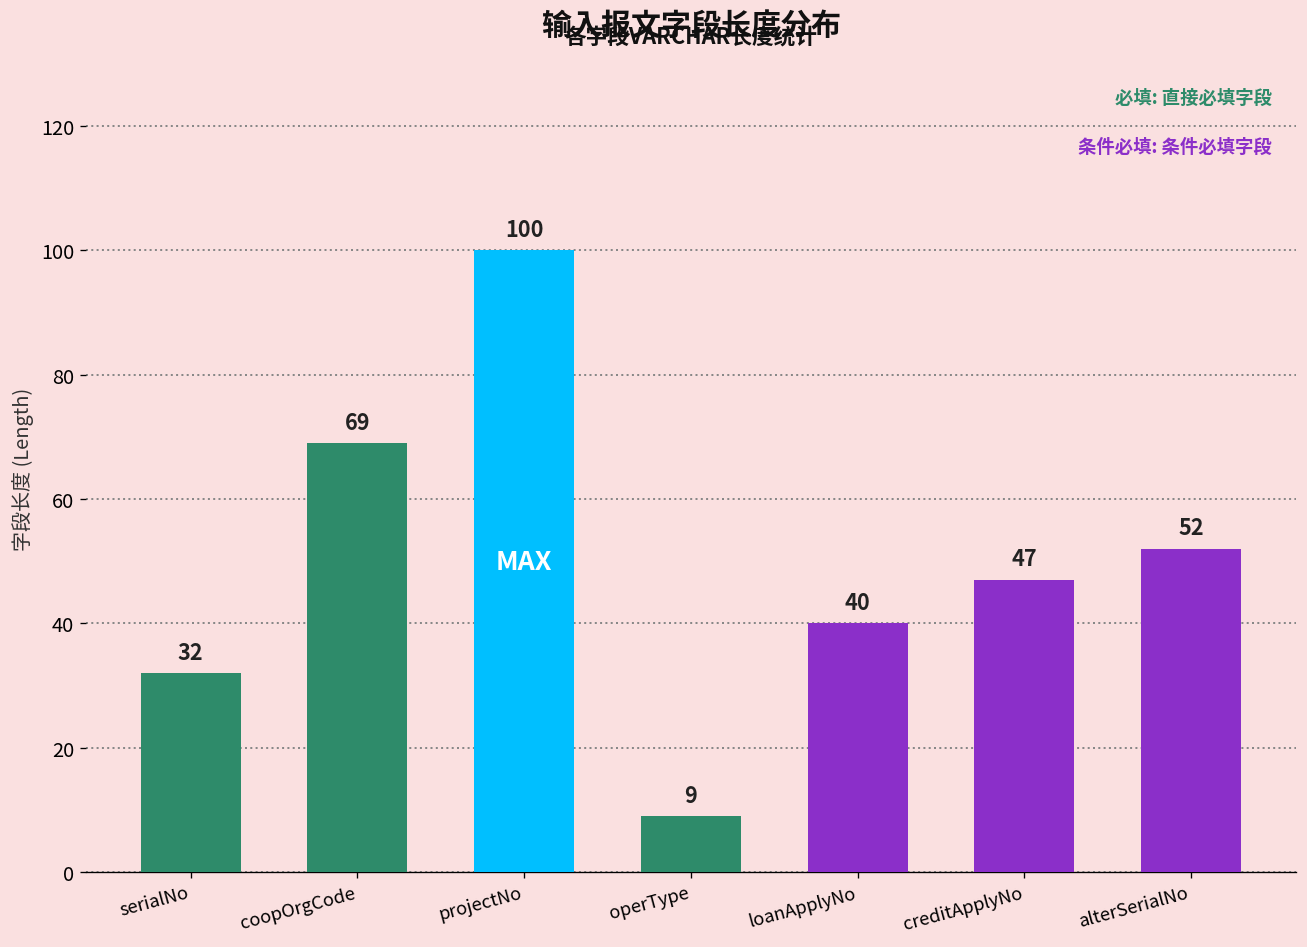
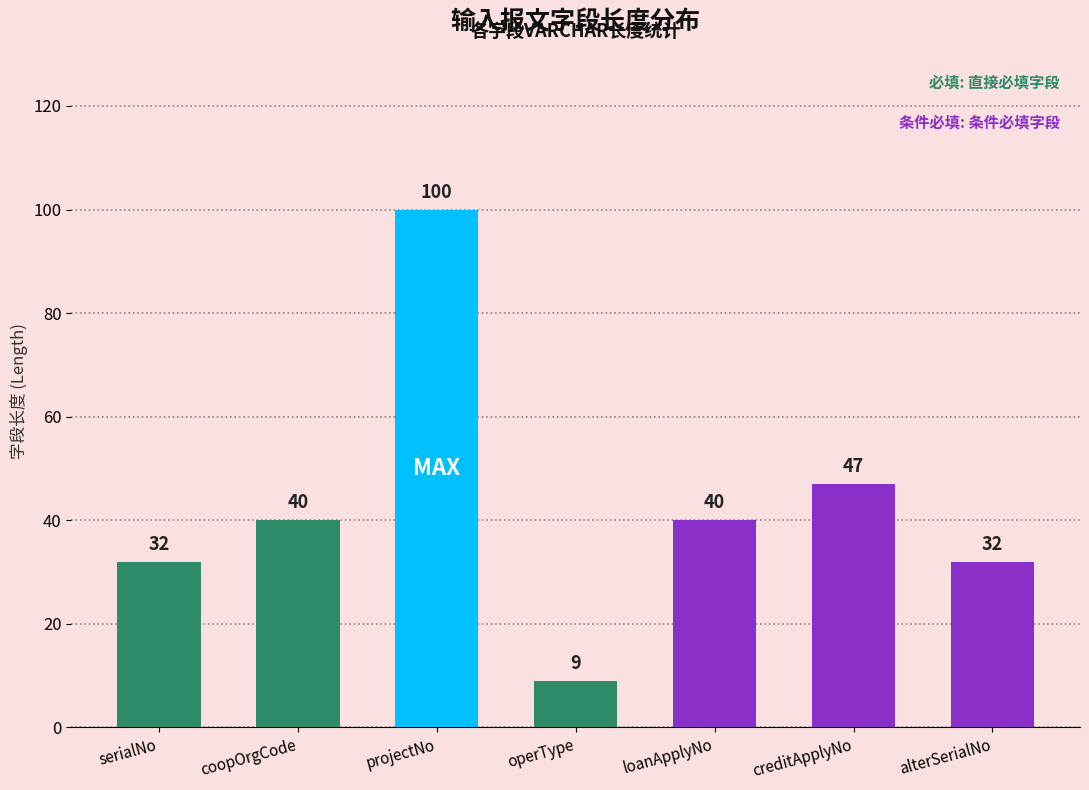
  {
    "serialNo": 32,
-   "coopOrgCode": 69,
+   "coopOrgCode": 40,
    "projectNo": 100,
    "operType": 9,
    "loanApplyNo": 40,
    "creditApplyNo": 47,
-   "alterSerialNo": 52
+   "alterSerialNo": 32
  }
